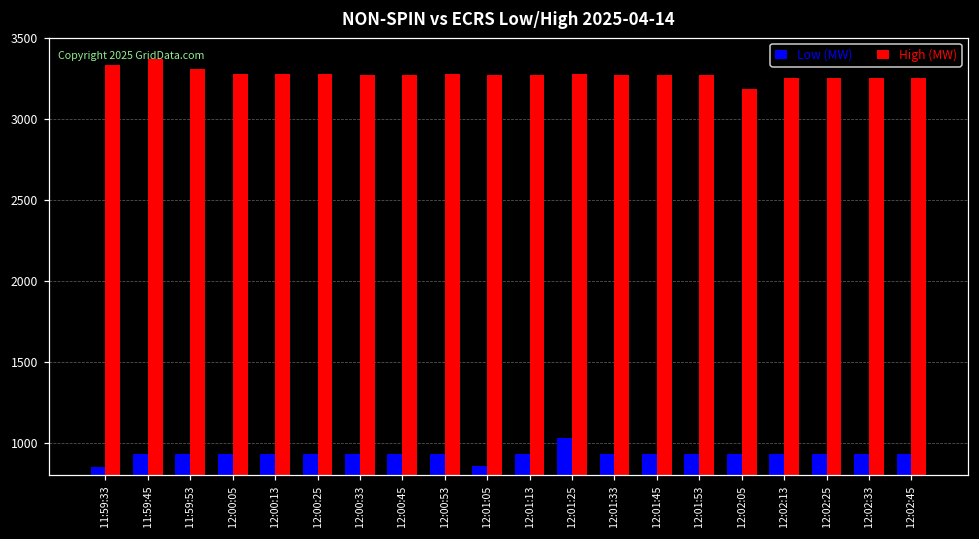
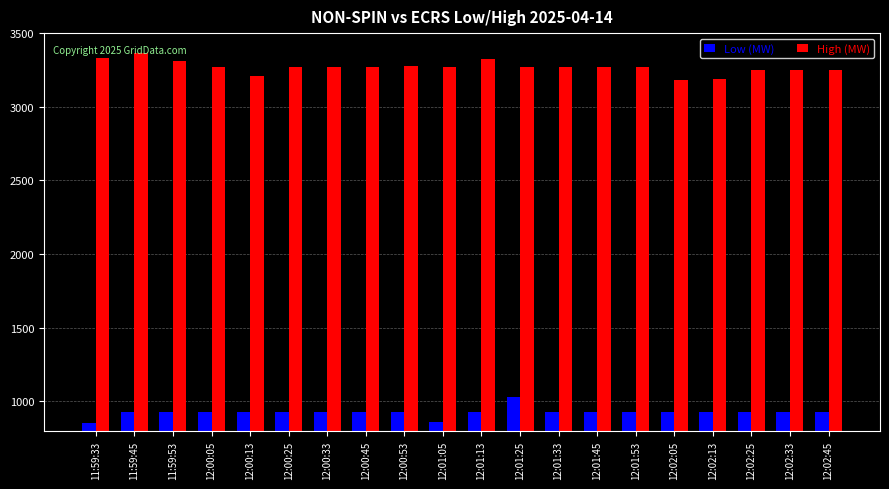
  {
    "Low (MW)": {
      "11:59:33": 850,
      "11:59:45": 930,
      "11:59:53": 930,
      "12:00:05": 930,
      "12:00:13": 930,
      "12:00:25": 930,
      "12:00:33": 930,
      "12:00:45": 930,
      "12:00:53": 930,
      "12:01:05": 860,
      "12:01:13": 930,
      "12:01:25": 1030,
      "12:01:33": 930,
      "12:01:45": 930,
      "12:01:53": 930,
      "12:02:05": 930,
      "12:02:13": 930,
      "12:02:25": 930,
      "12:02:33": 930,
      "12:02:45": 930
    },
    "High (MW)": {
      "11:59:33": 3330,
      "11:59:53": 3310,
      "12:00:05": 3270,
-     "12:00:13": 3270,
+     "12:00:13": 3210,
      "12:00:25": 3270,
      "12:00:33": 3270,
      "12:00:45": 3270,
      "12:00:53": 3280,
      "12:01:05": 3270,
-     "12:01:13": 3270,
+     "12:01:13": 3320,
      "12:01:25": 3270,
      "12:01:33": 3270,
      "12:01:45": 3270,
      "12:01:53": 3270,
      "12:02:05": 3180,
-     "12:02:13": 3250,
+     "12:02:13": 3190,
      "12:02:25": 3250,
      "12:02:33": 3250,
      "12:02:45": 3250
    }
  }
